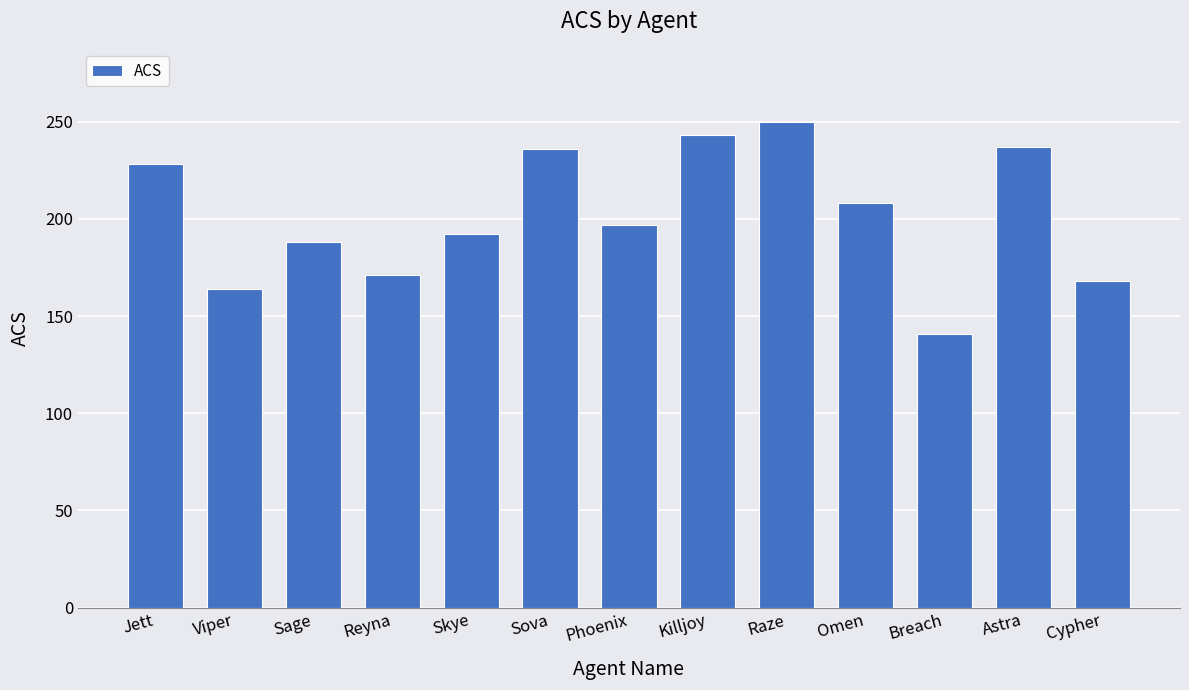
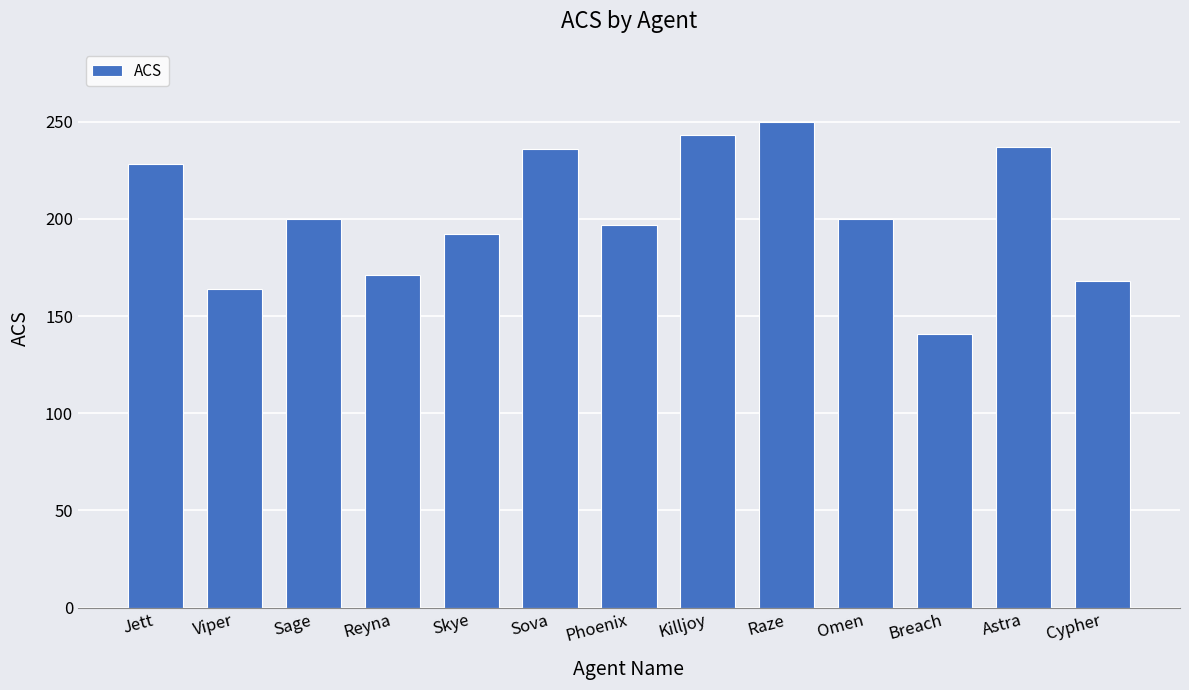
  {
    "Jett": 228,
    "Viper": 164,
-   "Sage": 188,
+   "Sage": 200,
    "Reyna": 171,
    "Skye": 192,
    "Sova": 236,
    "Phoenix": 197,
    "Killjoy": 243,
    "Raze": 250,
-   "Omen": 208,
+   "Omen": 200,
    "Breach": 141,
    "Astra": 237,
    "Cypher": 168
  }
